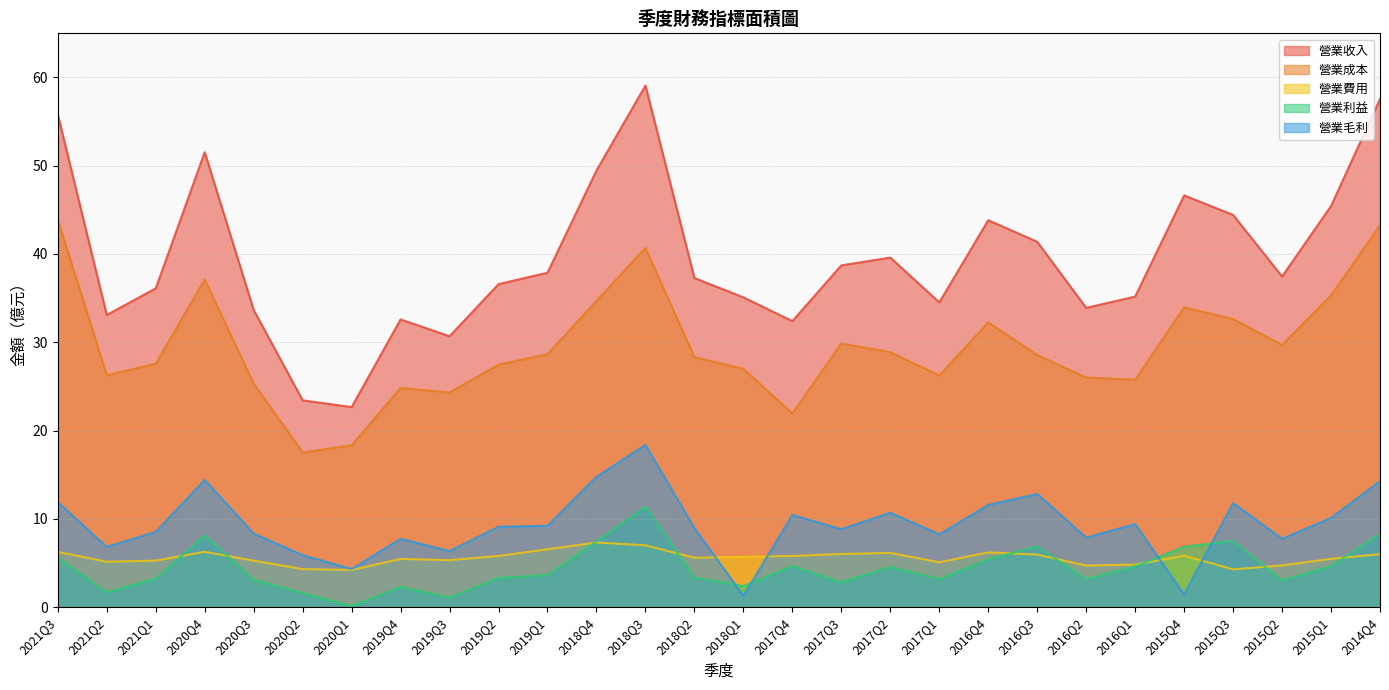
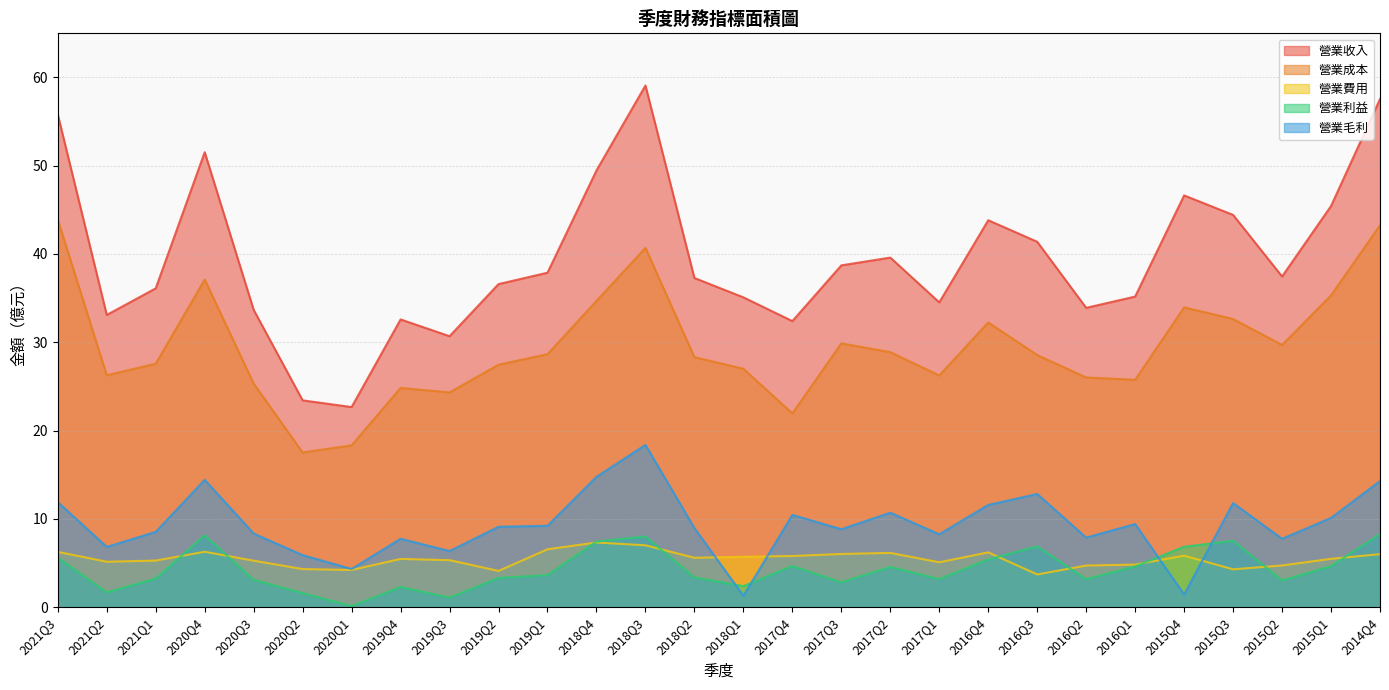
  {
    "營業費用": {
      "2021Q3": 6,
      "2021Q2": 5,
      "2021Q1": 5,
      "2020Q4": 6,
      "2020Q3": 5,
      "2020Q2": 4,
      "2019Q4": 5,
      "2019Q3": 5,
-     "2019Q2": 6,
+     "2019Q2": 4,
      "2019Q1": 7,
      "2018Q3": 7,
      "2018Q2": 6,
      "2018Q1": 6,
      "2017Q4": 6,
      "2017Q3": 6,
      "2017Q2": 6,
      "2017Q1": 5,
      "2016Q4": 6,
-     "2016Q3": 6,
+     "2016Q3": 4,
      "2016Q2": 5,
      "2015Q4": 6,
      "2015Q3": 4,
      "2015Q2": 5,
      "2015Q1": 5,
      "2014Q4": 6
    },
    "營業利益": {
      "2021Q3": 6,
      "2021Q2": 2,
      "2021Q1": 3,
      "2020Q4": 8,
      "2020Q3": 3,
      "2020Q2": 2,
      "2020Q1": 0,
      "2019Q4": 2,
      "2019Q3": 1,
      "2019Q2": 3,
      "2019Q1": 4,
-     "2018Q3": 11,
+     "2018Q3": 8,
      "2018Q2": 3,
      "2018Q1": 2,
      "2017Q4": 5,
      "2017Q3": 3,
      "2017Q2": 5,
      "2017Q1": 3,
      "2016Q4": 5,
      "2016Q3": 7,
      "2016Q2": 3,
      "2015Q4": 7,
      "2015Q3": 8,
      "2015Q2": 3,
      "2015Q1": 5,
      "2014Q4": 8
    },
    "營業毛利": {
      "2021Q3": 12,
      "2021Q2": 7,
      "2021Q1": 9,
      "2020Q4": 14,
      "2020Q3": 8,
      "2020Q2": 6,
      "2019Q4": 8,
      "2019Q3": 6,
      "2019Q2": 9,
      "2019Q1": 9,
      "2018Q4": 15,
      "2018Q3": 18,
      "2018Q2": 9,
      "2018Q1": 1,
      "2017Q4": 10,
      "2017Q3": 9,
      "2017Q2": 11,
      "2017Q1": 8,
      "2016Q4": 12,
      "2016Q3": 13,
      "2016Q2": 8,
      "2016Q1": 9,
      "2015Q4": 1,
      "2015Q3": 12,
      "2015Q2": 8,
      "2015Q1": 10,
      "2014Q4": 14
    }
  }
